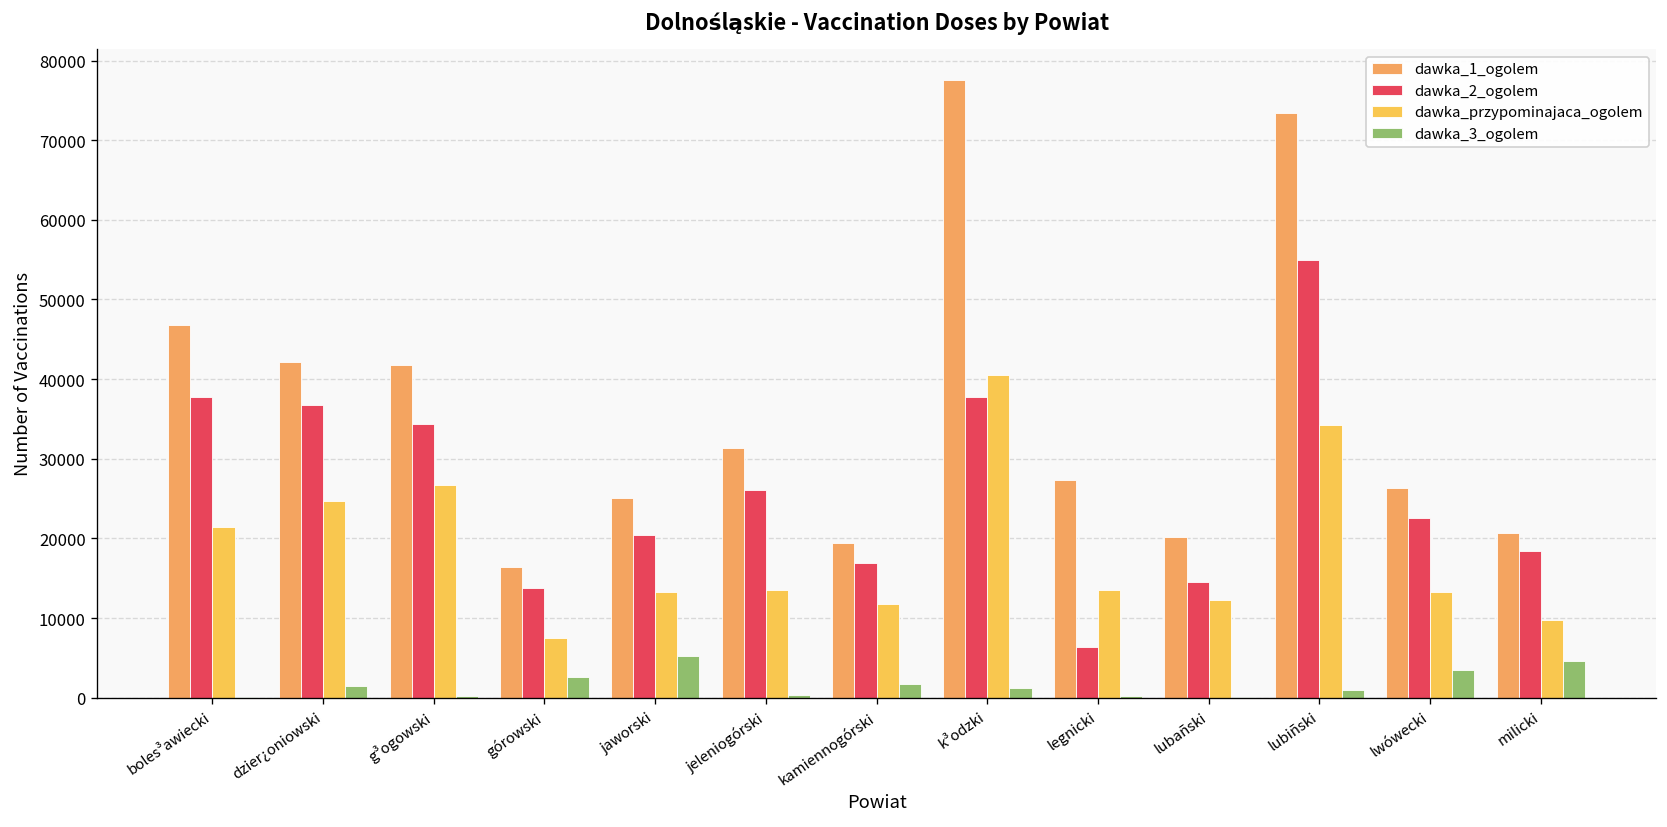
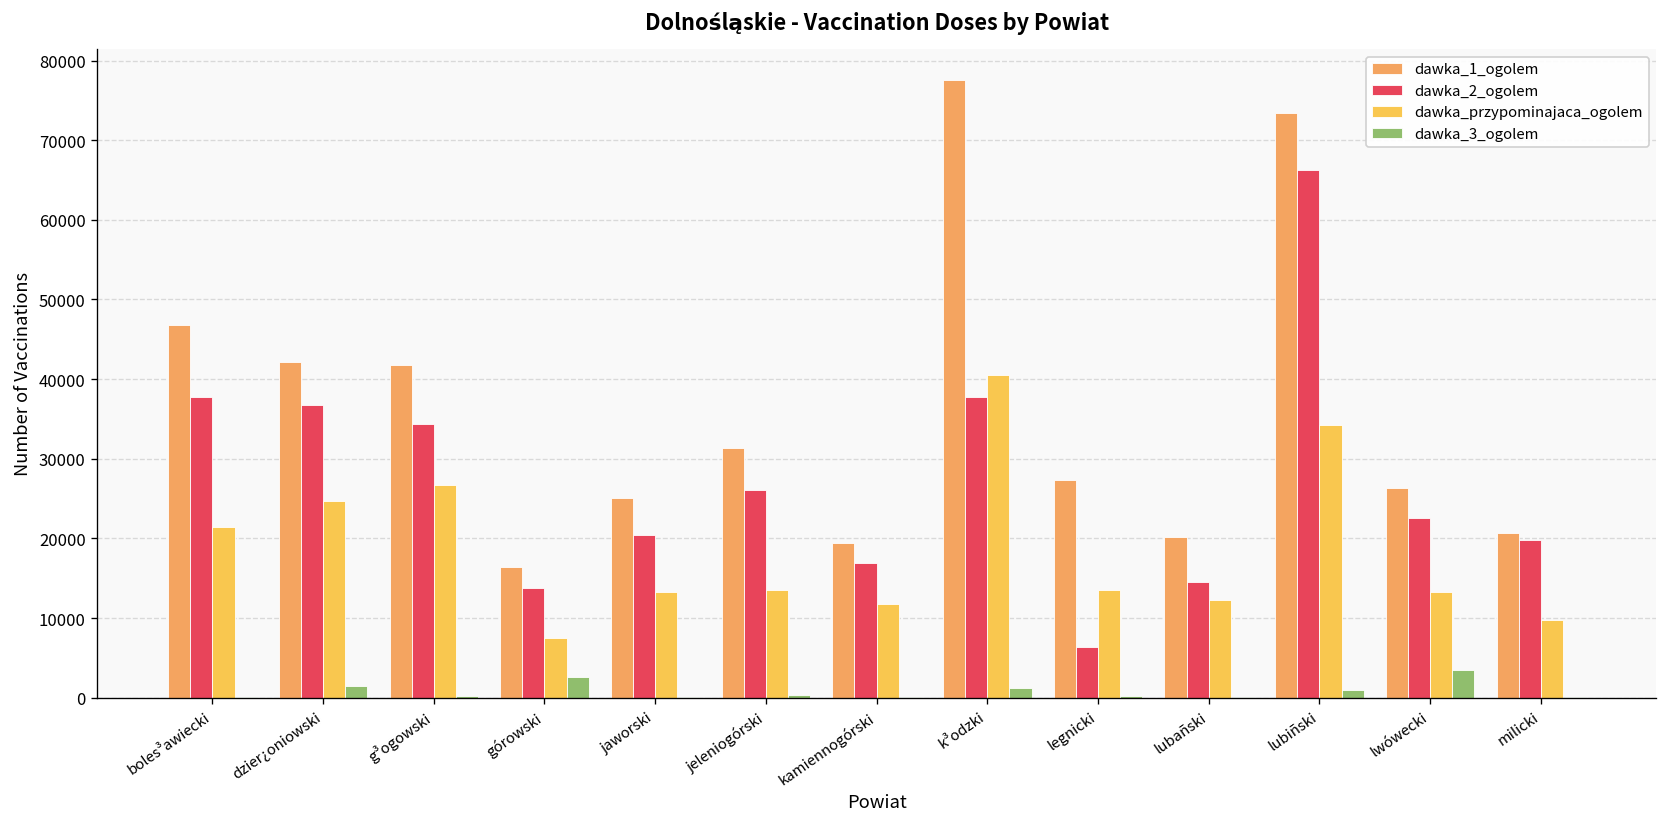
  {
    "dawka_2_ogolem": {
      "boles³awiecki": 38000,
      "dzier¿oniowski": 37000,
      "g³ogowski": 34000,
      "górowski": 14000,
      "jaworski": 20000,
      "jeleniogórski": 26000,
      "kamiennogórski": 17000,
      "k³odzki": 38000,
      "legnicki": 6000,
      "lubañski": 14000,
-     "lubiñski": 55000,
+     "lubiñski": 66000,
      "lwówecki": 23000,
-     "milicki": 18000
+     "milicki": 20000
    },
    "dawka_3_ogolem": {
      "dzier¿oniowski": 2000,
      "górowski": 3000,
-     "jaworski": 5000,
+     "jaworski": 0,
      "jeleniogórski": 0,
-     "kamiennogórski": 2000,
+     "kamiennogórski": 0,
      "k³odzki": 1000,
      "lubiñski": 1000,
      "lwówecki": 3000,
-     "milicki": 5000
+     "milicki": 0
    }
  }
